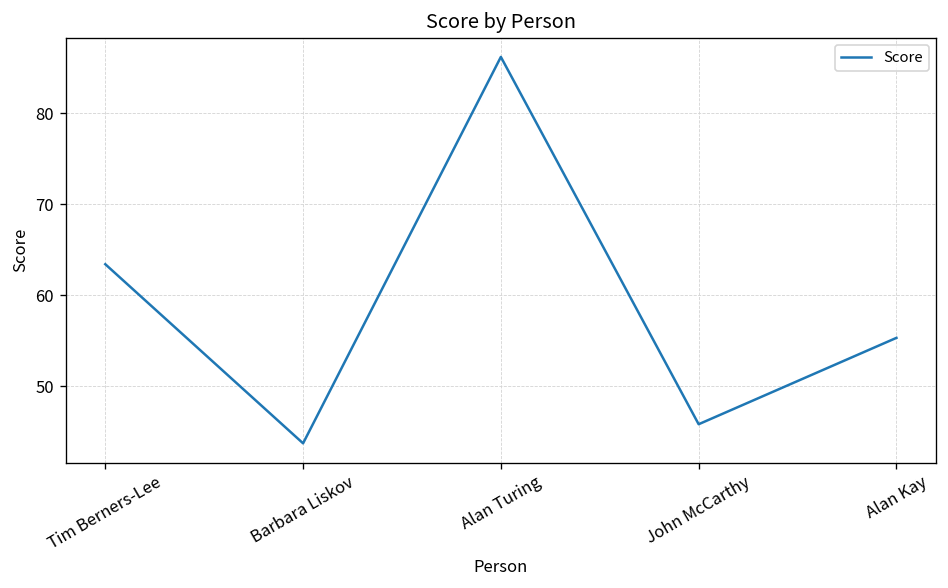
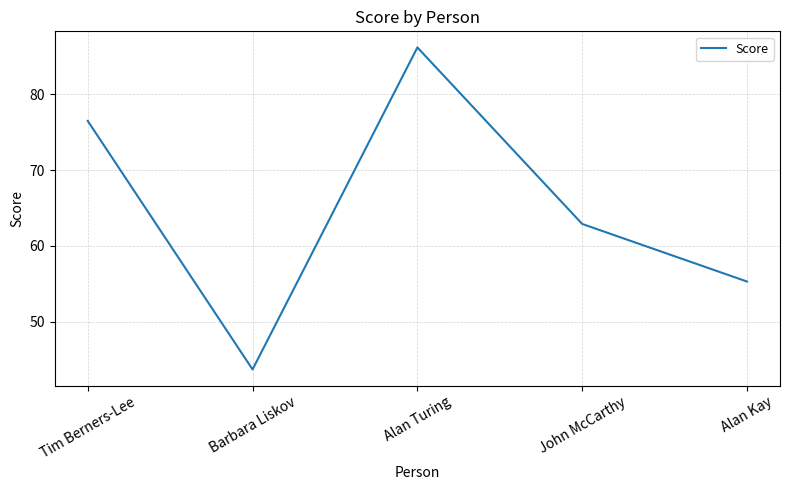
  {
-   "Tim Berners-Lee": 63,
+   "Tim Berners-Lee": 77,
    "Barbara Liskov": 44,
    "Alan Turing": 86,
-   "John McCarthy": 46,
+   "John McCarthy": 63,
    "Alan Kay": 55
  }
